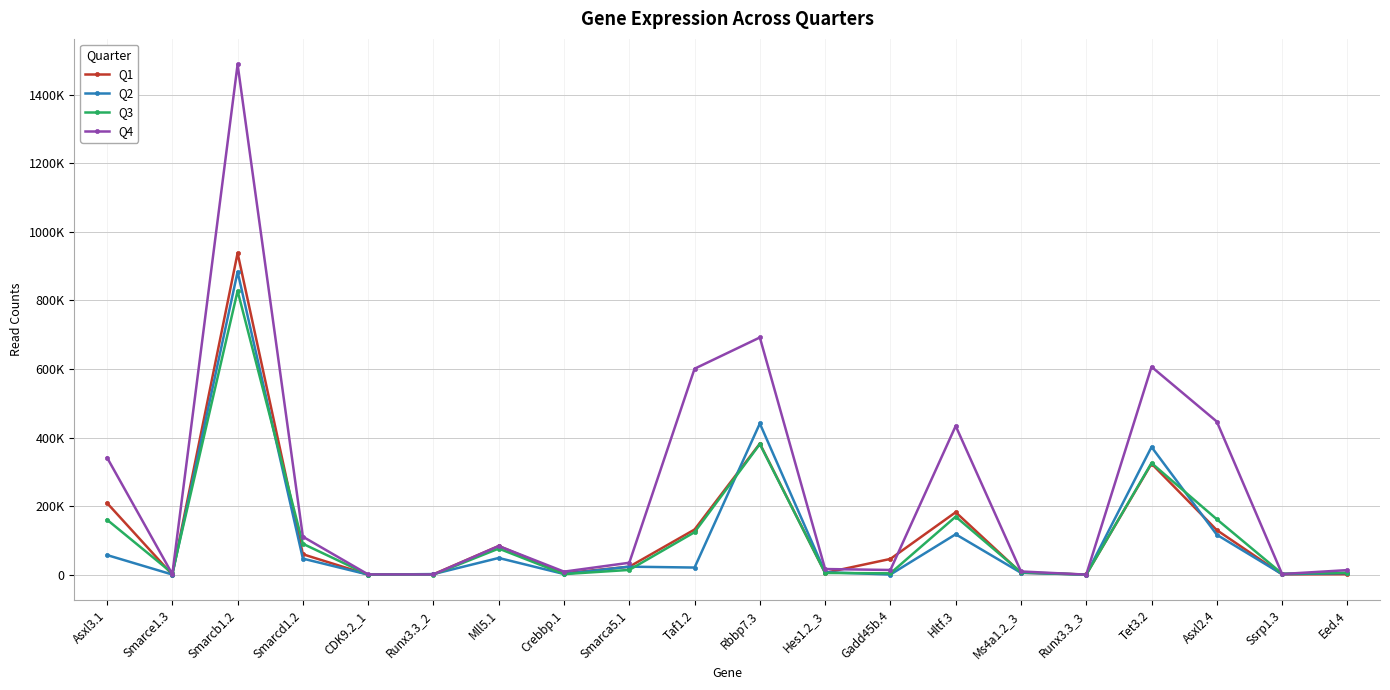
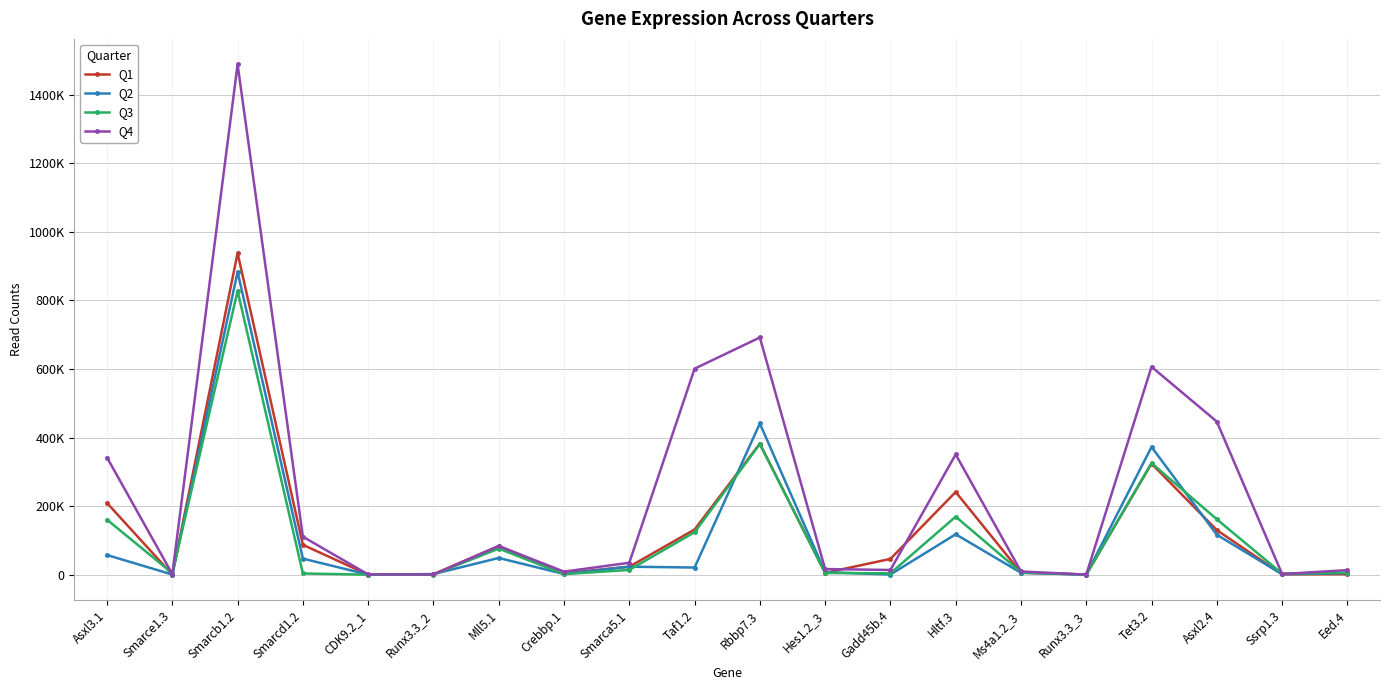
  {
    "Q1": {
      "Asxl3.1": 210000,
      "Smarcb1.2": 940000,
-     "Smarcd1.2": 60000,
+     "Smarcd1.2": 90000,
      "Taf1.2": 130000,
      "Gadd45b.4": 50000,
-     "Hltf.3": 180000,
+     "Hltf.3": 240000,
      "Asxl2.4": 130000
    },
    "Q2": {
      "Asxl3.1": 60000,
      "Smarcb1.2": 880000,
      "Smarcd1.2": 50000,
      "Mll5.1": 50000,
      "Taf1.2": 20000,
      "Rbbp7.3": 440000,
      "Hltf.3": 120000,
      "Tet3.2": 370000,
      "Asxl2.4": 120000
    },
    "Q3": {
      "Asxl3.1": 160000,
      "Smarcb1.2": 830000,
-     "Smarcd1.2": 90000,
+     "Smarcd1.2": 0,
      "Mll5.1": 80000,
      "Smarca5.1": 10000,
      "Taf1.2": 120000,
      "Hltf.3": 170000,
      "Asxl2.4": 160000
    },
    "Q4": {
      "Asxl3.1": 340000,
      "Smarcb1.2": 1490000,
      "Smarcd1.2": 110000,
      "Smarca5.1": 30000,
      "Taf1.2": 600000,
      "Rbbp7.3": 690000,
      "Hes1.2_3": 20000,
      "Gadd45b.4": 10000,
-     "Hltf.3": 430000,
+     "Hltf.3": 350000,
      "Tet3.2": 610000,
      "Asxl2.4": 450000,
      "Eed.4": 10000
    }
  }
